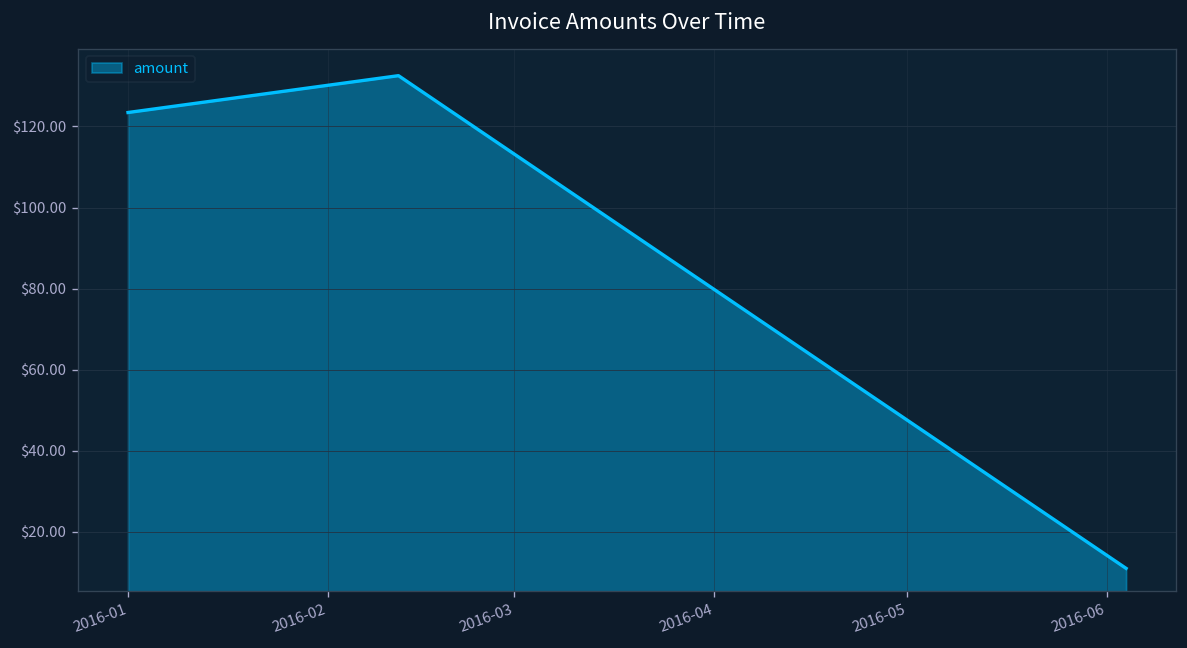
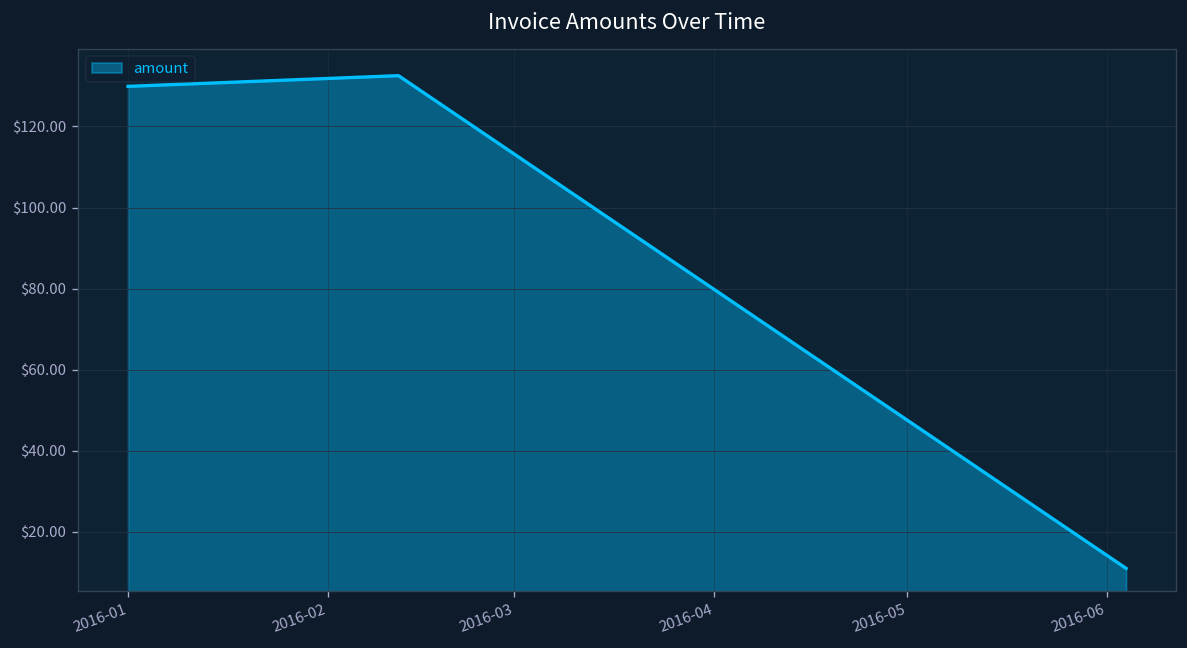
  {
-   "2016-01": "$123"
+   "2016-01": "$130"
  }
